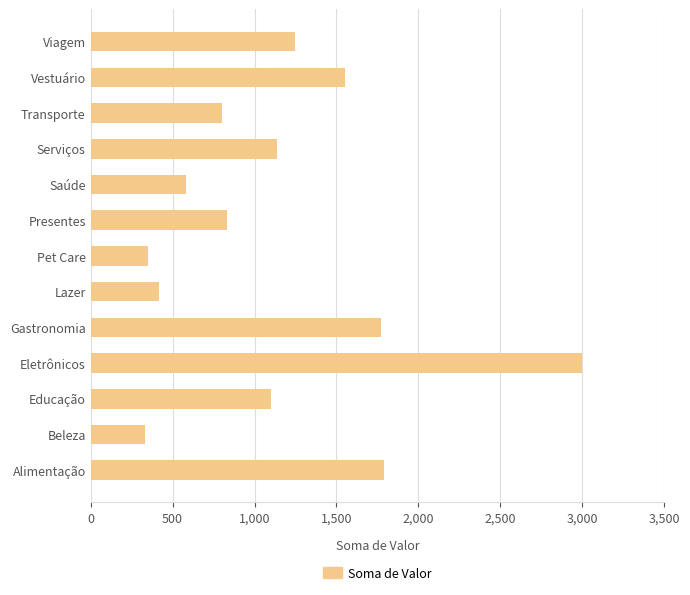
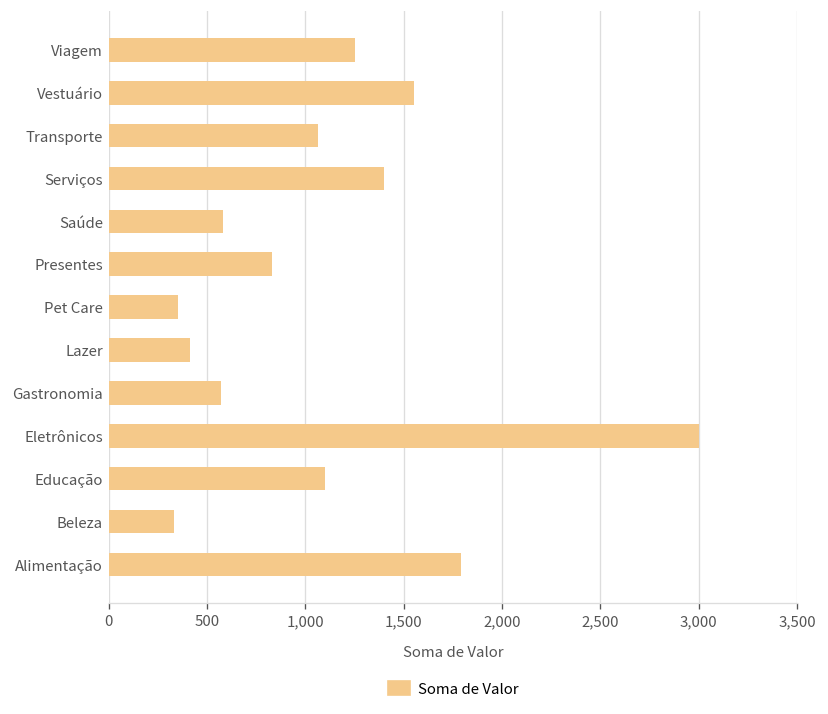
  {
    "Viagem": "1,250",
    "Vestuário": "1,550",
-   "Transporte": "800",
-   "Serviços": "1,140",
+   "Transporte": "1,060",
+   "Serviços": "1,400",
    "Saúde": "580",
    "Presentes": "830",
    "Pet Care": "350",
    "Lazer": "420",
-   "Gastronomia": "1,770",
+   "Gastronomia": "570",
    "Eletrônicos": "3,000",
    "Educação": "1,100",
    "Beleza": "330",
    "Alimentação": "1,790"
  }
